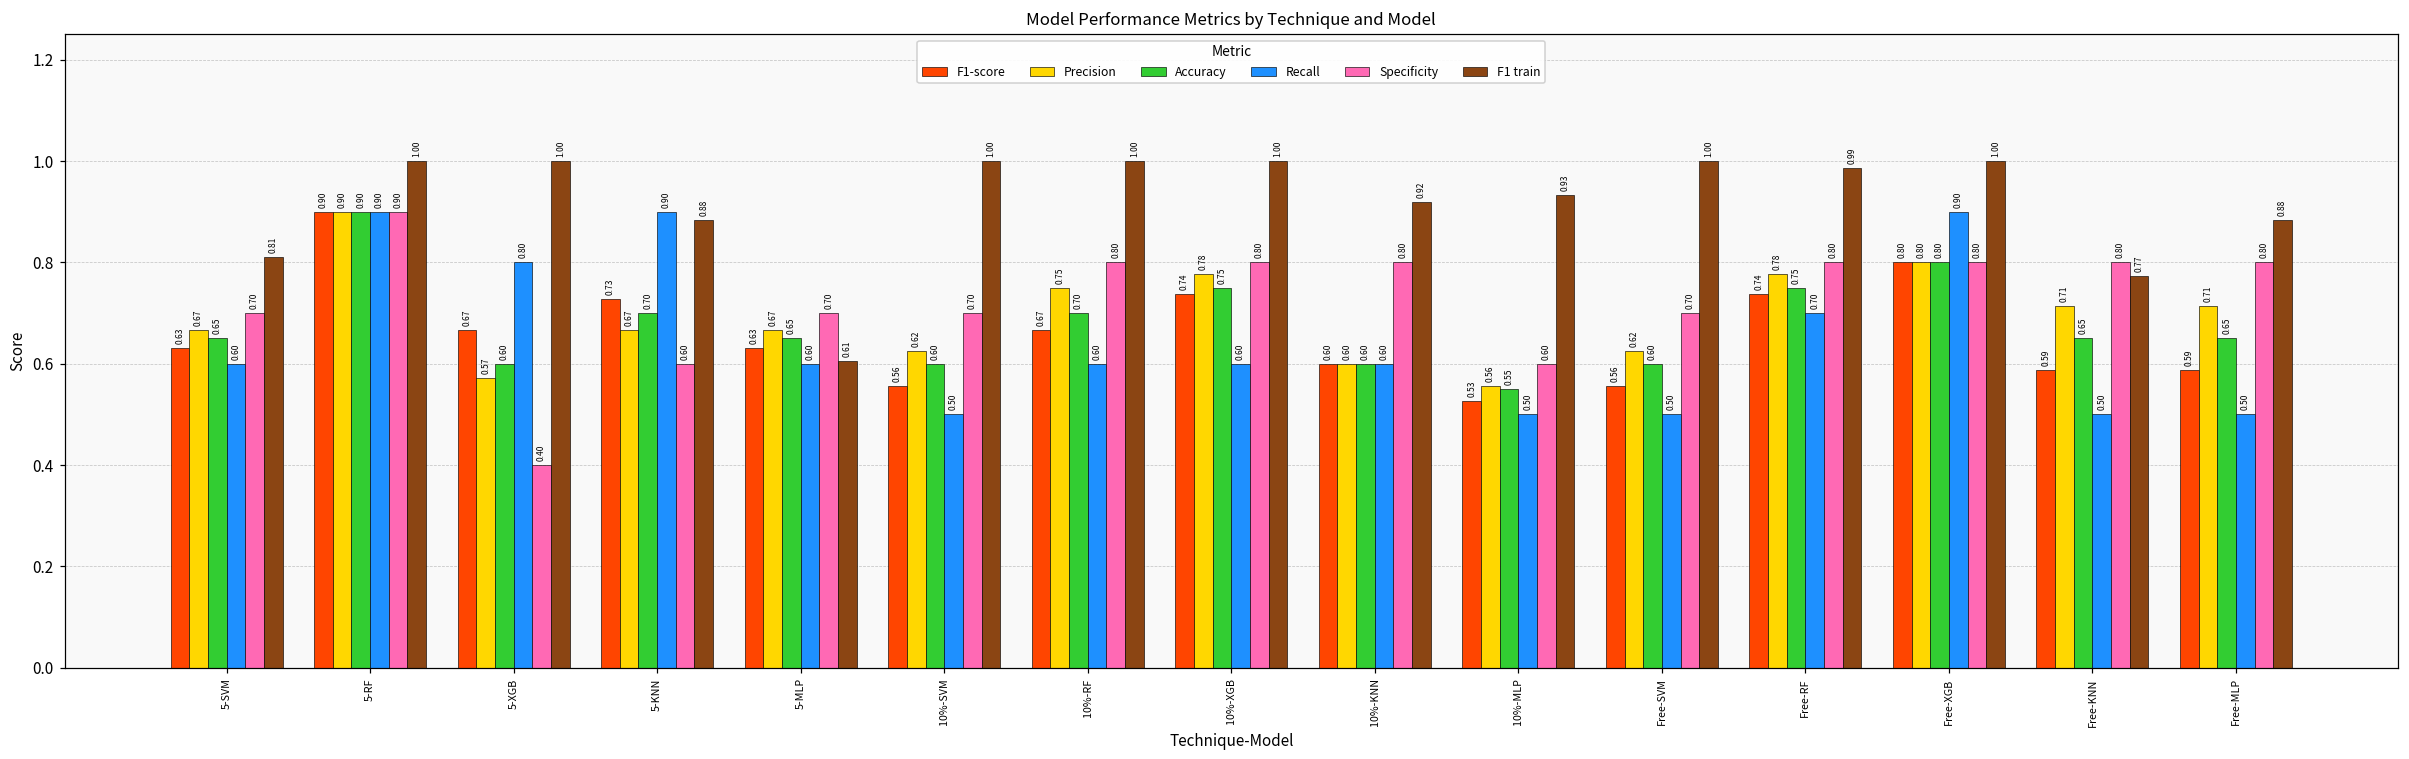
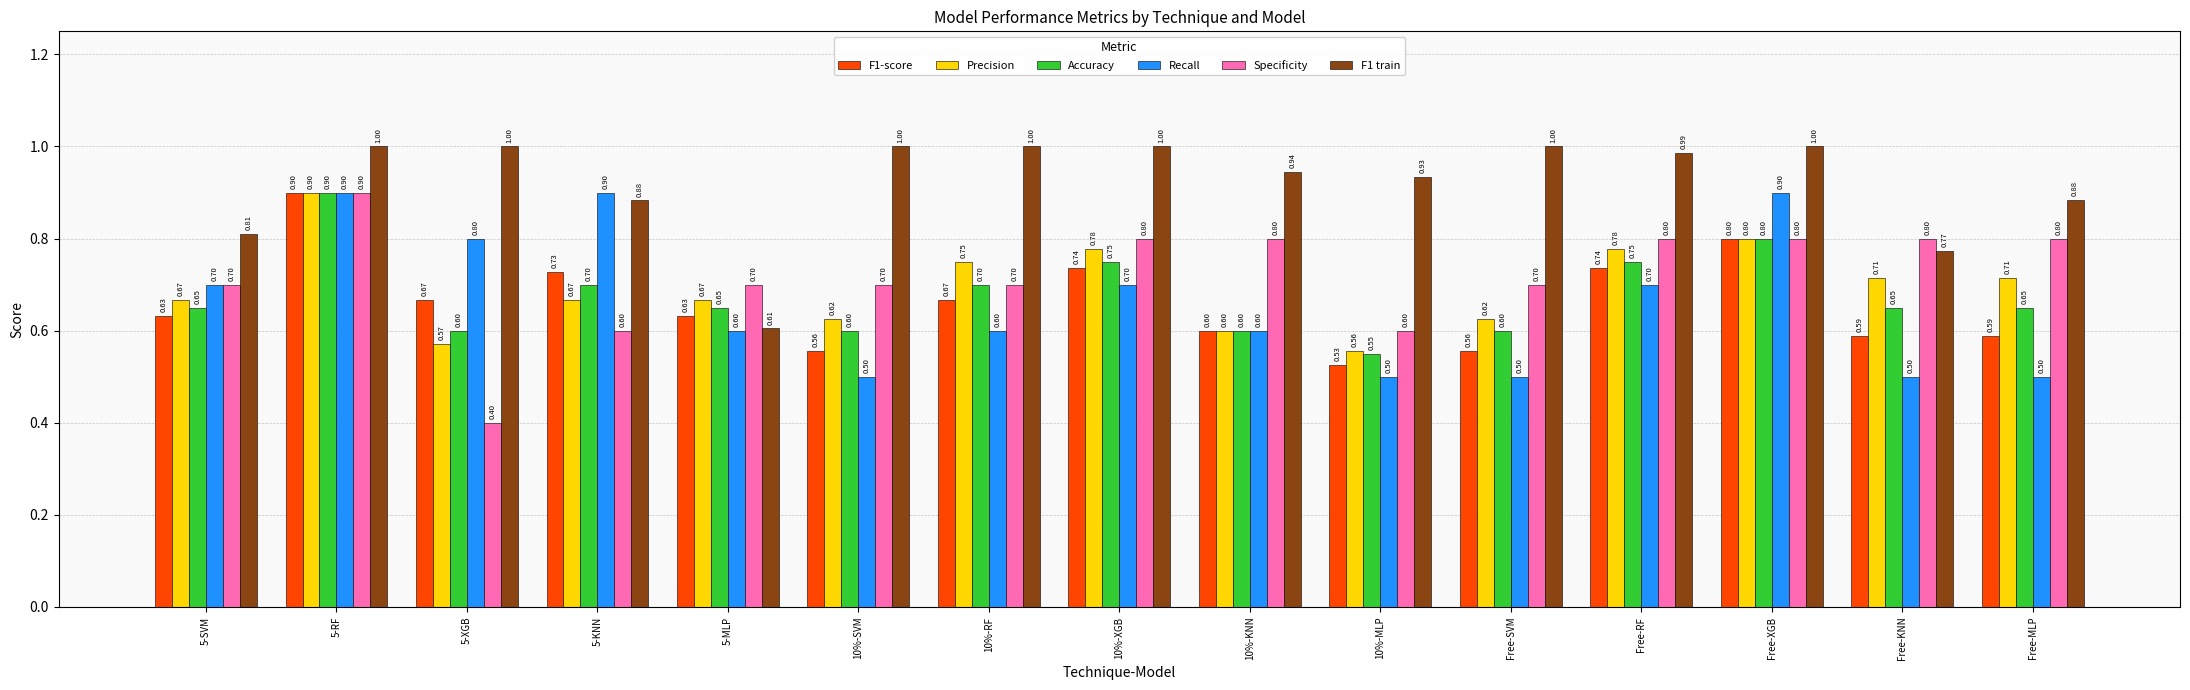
  {
    "F1-score": {
      "5-SVM": 0.63,
      "5-RF": 0.90,
      "5-XGB": 0.67,
      "5-KNN": 0.73,
      "5-MLP": 0.63,
      "10%-SVM": 0.56,
      "10%-RF": 0.67,
      "10%-XGB": 0.74,
      "10%-KNN": 0.60,
      "10%-MLP": 0.53,
      "Free-SVM": 0.56,
      "Free-RF": 0.74,
      "Free-XGB": 0.80,
      "Free-KNN": 0.59,
      "Free-MLP": 0.59
    },
    "Precision": {
      "5-SVM": 0.67,
      "5-RF": 0.90,
      "5-XGB": 0.57,
      "5-KNN": 0.67,
      "5-MLP": 0.67,
      "10%-SVM": 0.62,
      "10%-RF": 0.75,
      "10%-XGB": 0.78,
      "10%-KNN": 0.60,
      "10%-MLP": 0.56,
      "Free-SVM": 0.62,
      "Free-RF": 0.78,
      "Free-XGB": 0.80,
      "Free-KNN": 0.71,
      "Free-MLP": 0.71
    },
    "Accuracy": {
      "5-SVM": 0.65,
      "5-RF": 0.90,
      "5-XGB": 0.60,
      "5-KNN": 0.70,
      "5-MLP": 0.65,
      "10%-SVM": 0.60,
      "10%-RF": 0.70,
      "10%-XGB": 0.75,
      "10%-KNN": 0.60,
      "10%-MLP": 0.55,
      "Free-SVM": 0.60,
      "Free-RF": 0.75,
      "Free-XGB": 0.80,
      "Free-KNN": 0.65,
      "Free-MLP": 0.65
    },
    "Recall": {
-     "5-SVM": 0.60,
+     "5-SVM": 0.70,
      "5-RF": 0.90,
      "5-XGB": 0.80,
      "5-KNN": 0.90,
      "5-MLP": 0.60,
      "10%-SVM": 0.50,
      "10%-RF": 0.60,
-     "10%-XGB": 0.60,
+     "10%-XGB": 0.70,
      "10%-KNN": 0.60,
      "10%-MLP": 0.50,
      "Free-SVM": 0.50,
      "Free-RF": 0.70,
      "Free-XGB": 0.90,
      "Free-KNN": 0.50,
      "Free-MLP": 0.50
    },
    "Specificity": {
      "5-SVM": 0.70,
      "5-RF": 0.90,
      "5-XGB": 0.40,
      "5-KNN": 0.60,
      "5-MLP": 0.70,
      "10%-SVM": 0.70,
-     "10%-RF": 0.80,
+     "10%-RF": 0.70,
      "10%-XGB": 0.80,
      "10%-KNN": 0.80,
      "10%-MLP": 0.60,
      "Free-SVM": 0.70,
      "Free-RF": 0.80,
      "Free-XGB": 0.80,
      "Free-KNN": 0.80,
      "Free-MLP": 0.80
    },
    "F1 train": {
      "5-SVM": 0.81,
      "5-RF": 1.00,
      "5-XGB": 1.00,
      "5-KNN": 0.88,
      "5-MLP": 0.61,
      "10%-SVM": 1.00,
      "10%-RF": 1.00,
      "10%-XGB": 1.00,
-     "10%-KNN": 0.92,
+     "10%-KNN": 0.94,
      "10%-MLP": 0.93,
      "Free-SVM": 1.00,
      "Free-RF": 0.99,
      "Free-XGB": 1.00,
      "Free-KNN": 0.77,
      "Free-MLP": 0.88
    }
  }
